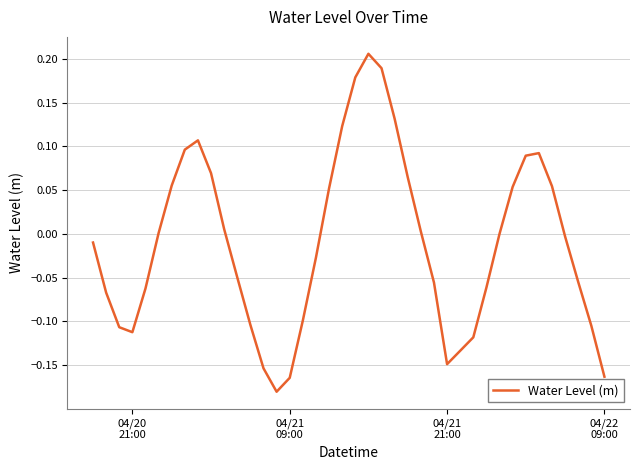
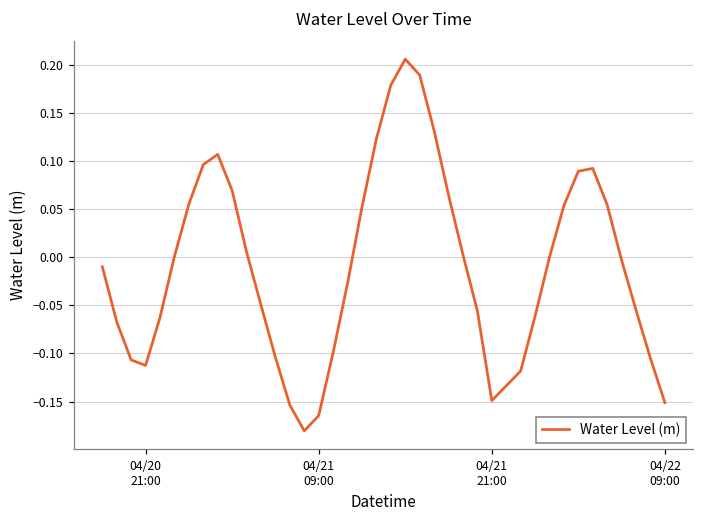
  {
    "04/20 21:00": -0.11,
    "04/21 09:00": -0.16,
    "04/21 21:00": -0.15,
-   "04/22 09:00": -0.16
+   "04/22 09:00": -0.15
  }
